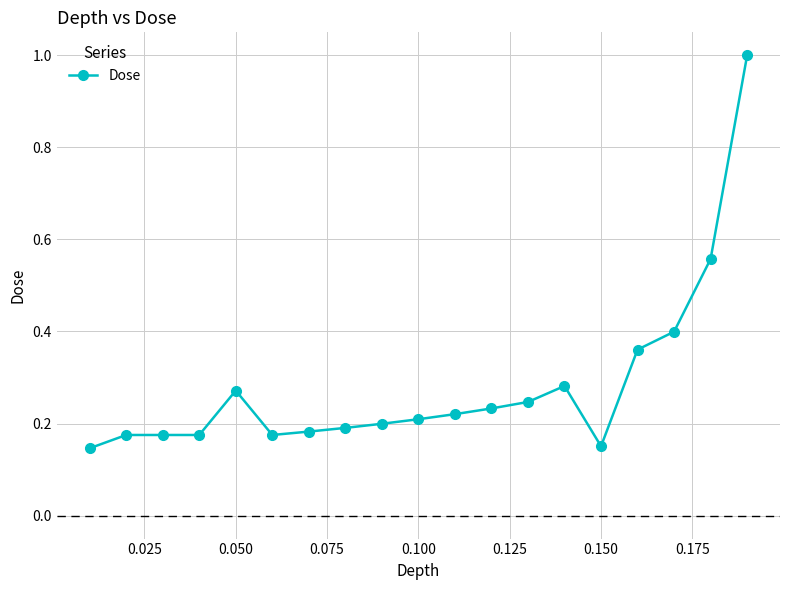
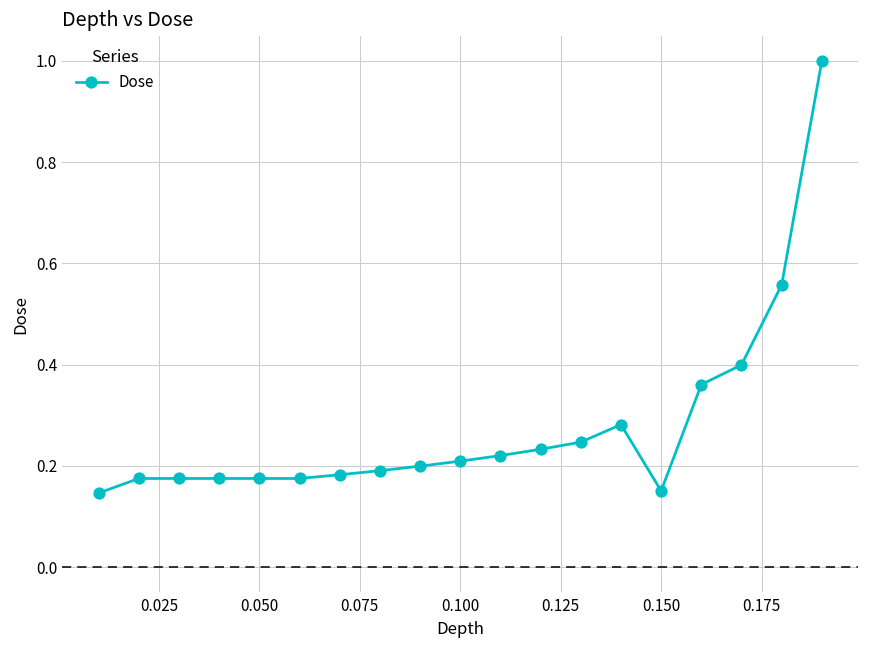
  {
-   "0.050": 0.27,
+   "0.050": 0.18,
    "0.100": 0.21,
    "0.150": 0.15
  }
